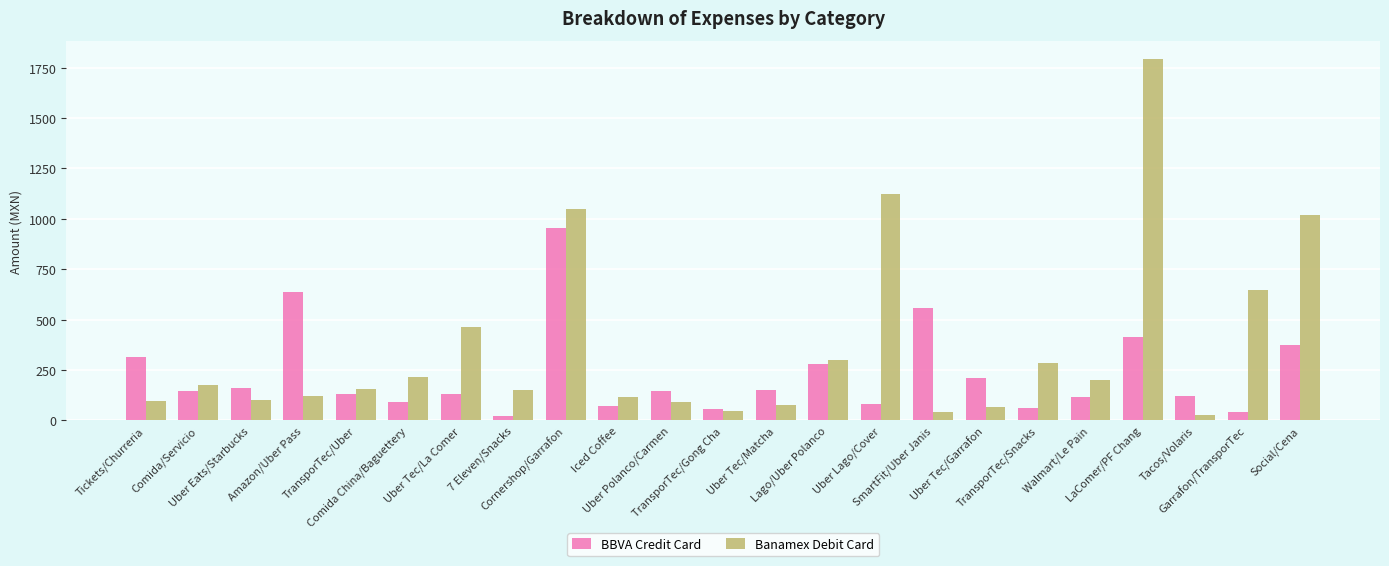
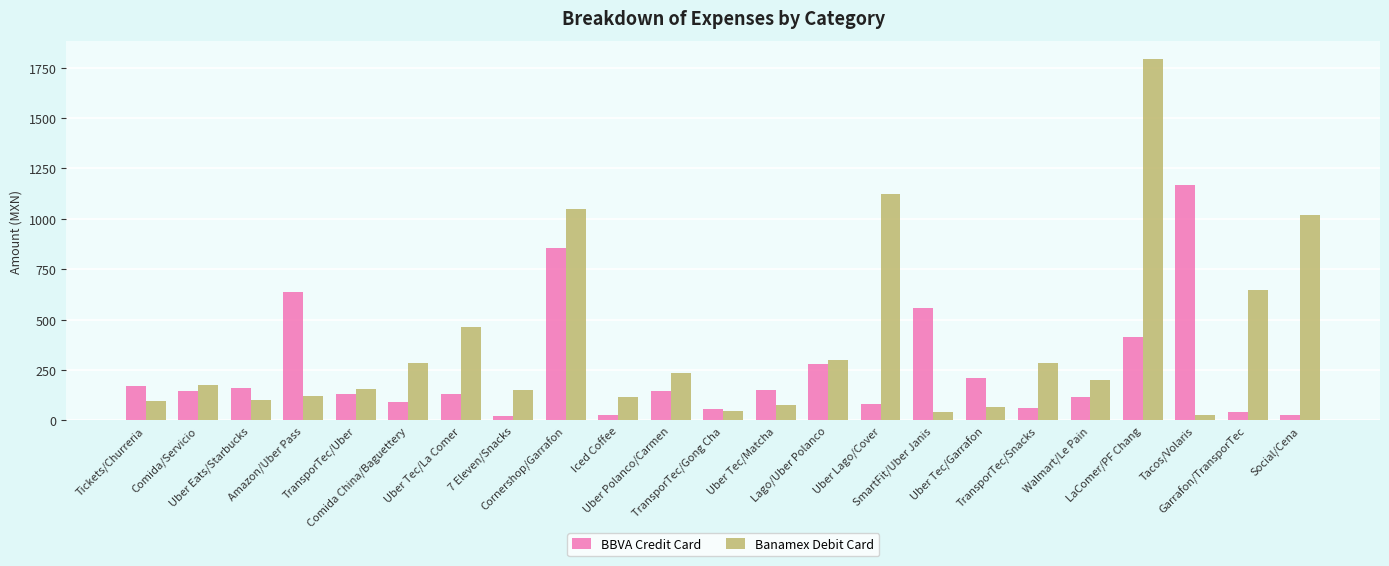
  {
    "BBVA Credit Card": {
-     "Tickets/Churreria": 320,
+     "Tickets/Churreria": 170,
      "Comida/Servicio": 150,
      "Uber Eats/Starbucks": 160,
      "Amazon/Uber Pass": 640,
      "TransporTec/Uber": 130,
      "Comida China/Baguettery": 90,
      "Uber Tec/La Comer": 130,
      "7 Eleven/Snacks": 20,
-     "Cornershop/Garrafon": 950,
-     "Iced Coffee": 70,
+     "Cornershop/Garrafon": 860,
+     "Iced Coffee": 30,
      "Uber Polanco/Carmen": 150,
      "TransporTec/Gong Cha": 60,
      "Uber Tec/Matcha": 150,
      "Lago/Uber Polanco": 280,
      "Uber Lago/Cover": 80,
      "SmartFit/Uber Janis": 560,
      "Uber Tec/Garrafon": 210,
      "TransporTec/Snacks": 60,
      "Walmart/Le Pain": 120,
      "LaComer/PF Chang": 410,
-     "Tacos/Volaris": 120,
+     "Tacos/Volaris": 1170,
      "Garrafon/TransporTec": 40,
-     "Social/Cena": 370
+     "Social/Cena": 30
    },
    "Banamex Debit Card": {
      "Tickets/Churreria": 100,
      "Comida/Servicio": 180,
      "Uber Eats/Starbucks": 100,
      "Amazon/Uber Pass": 120,
      "TransporTec/Uber": 160,
-     "Comida China/Baguettery": 210,
+     "Comida China/Baguettery": 280,
      "Uber Tec/La Comer": 460,
      "7 Eleven/Snacks": 150,
      "Cornershop/Garrafon": 1050,
      "Iced Coffee": 120,
-     "Uber Polanco/Carmen": 90,
+     "Uber Polanco/Carmen": 240,
      "TransporTec/Gong Cha": 50,
      "Uber Tec/Matcha": 80,
      "Lago/Uber Polanco": 300,
      "Uber Lago/Cover": 1120,
      "SmartFit/Uber Janis": 40,
      "Uber Tec/Garrafon": 70,
      "TransporTec/Snacks": 290,
      "Walmart/Le Pain": 200,
      "LaComer/PF Chang": 1790,
      "Tacos/Volaris": 30,
      "Garrafon/TransporTec": 650,
      "Social/Cena": 1020
    }
  }
